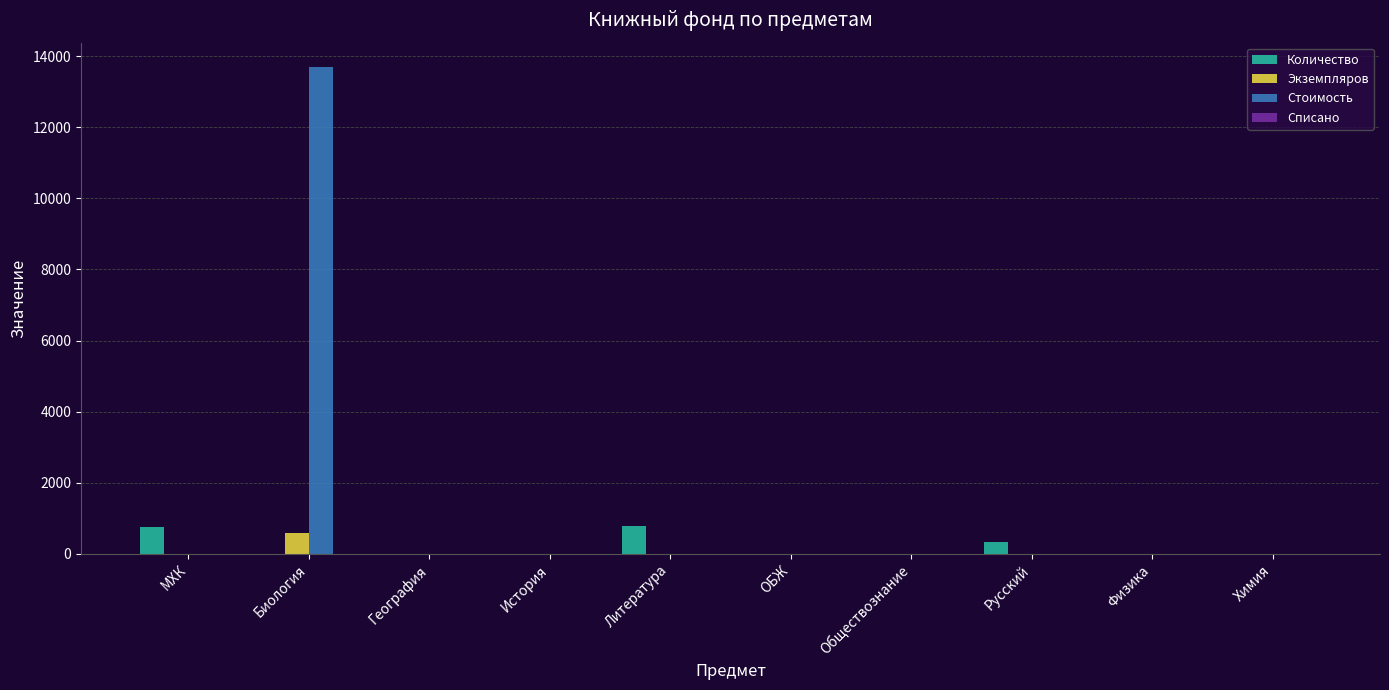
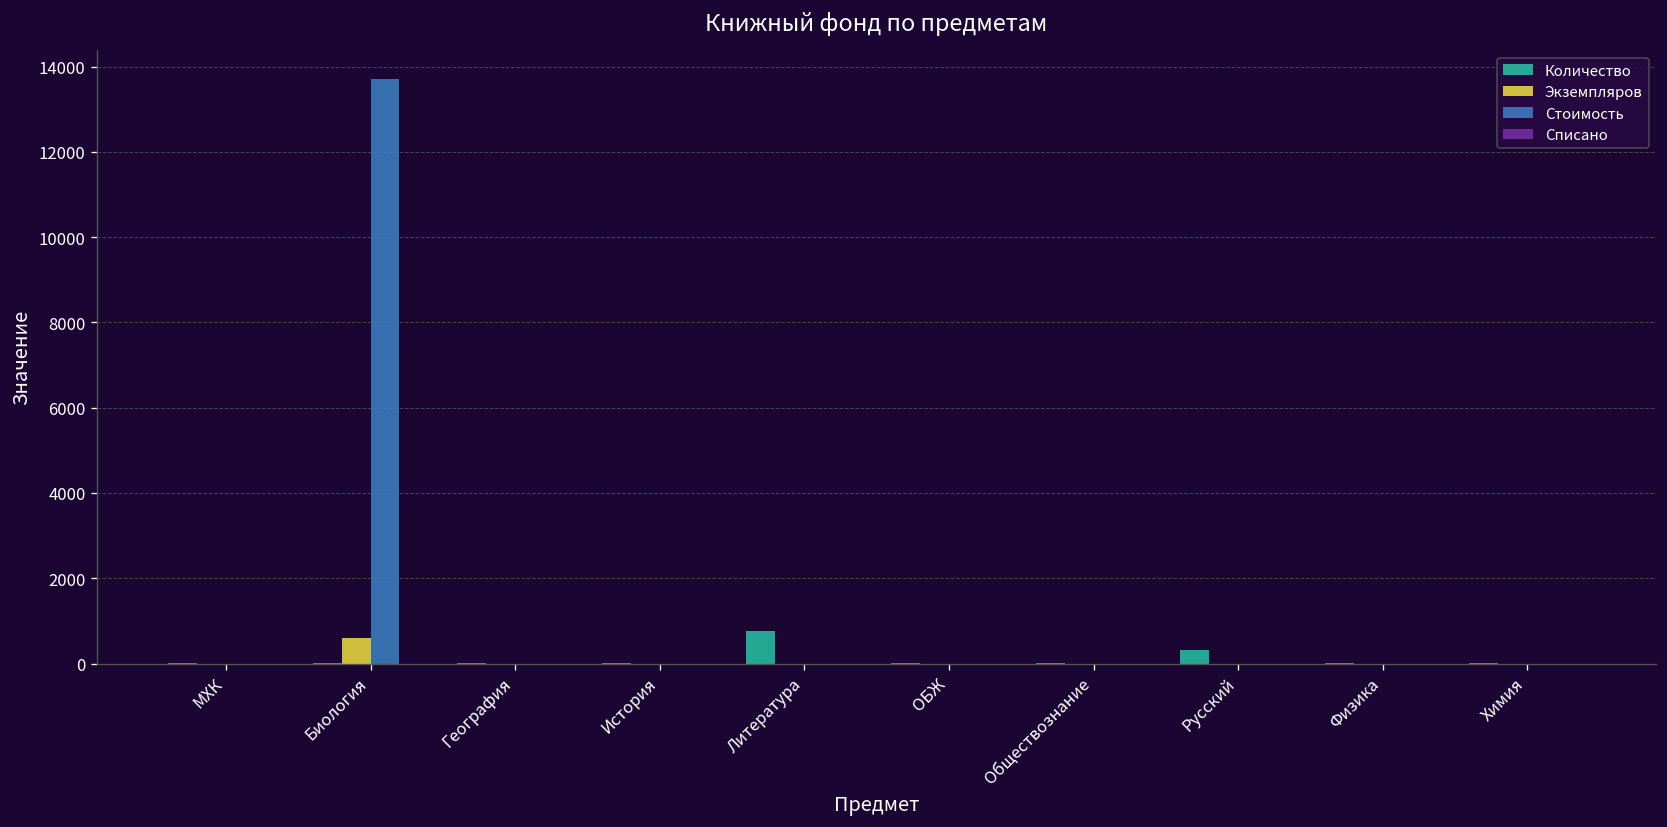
  {
    "Количество": {
-     "МХК": 800,
+     "МХК": 0,
      "Литература": 800,
      "Русский": 300
    },
    "Экземпляров": {
      "МХК": 0,
      "Биология": 600,
      "География": 0,
      "История": 0,
      "Литература": 0,
      "ОБЖ": 0,
      "Обществознание": 0,
      "Русский": 0,
      "Физика": 0,
      "Химия": 0
    },
    "Стоимость": {
      "МХК": 0,
      "Биология": 13700,
      "География": 0,
      "История": 0,
      "Литература": 0,
      "ОБЖ": 0,
      "Обществознание": 0,
      "Русский": 0,
      "Физика": 0,
      "Химия": 0
    },
    "Списано": {
      "МХК": 0,
      "Биология": 0,
      "География": 0,
      "История": 0,
      "Литература": 0,
      "ОБЖ": 0,
      "Обществознание": 0,
      "Русский": 0,
      "Физика": 0,
      "Химия": 0
    }
  }
